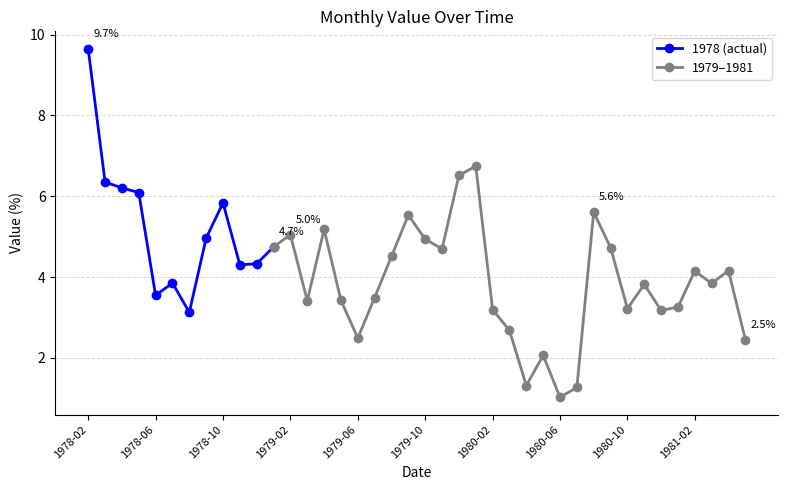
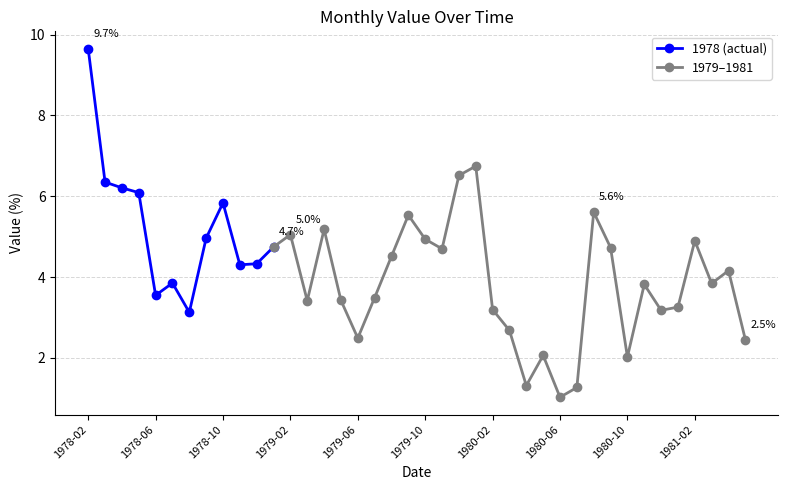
  {
    "1978 (actual)": {
      "1978-02": "9.7%"
    },
    "1979–1981": {
      "1979-06": "2.5",
      "1979-10": "4.9",
      "1980-02": "3.2",
      "1980-06": "1.0",
-     "1980-10": "3.2",
-     "1981-02": "4.1"
+     "1980-10": "2.0",
+     "1981-02": "4.9"
    }
  }
